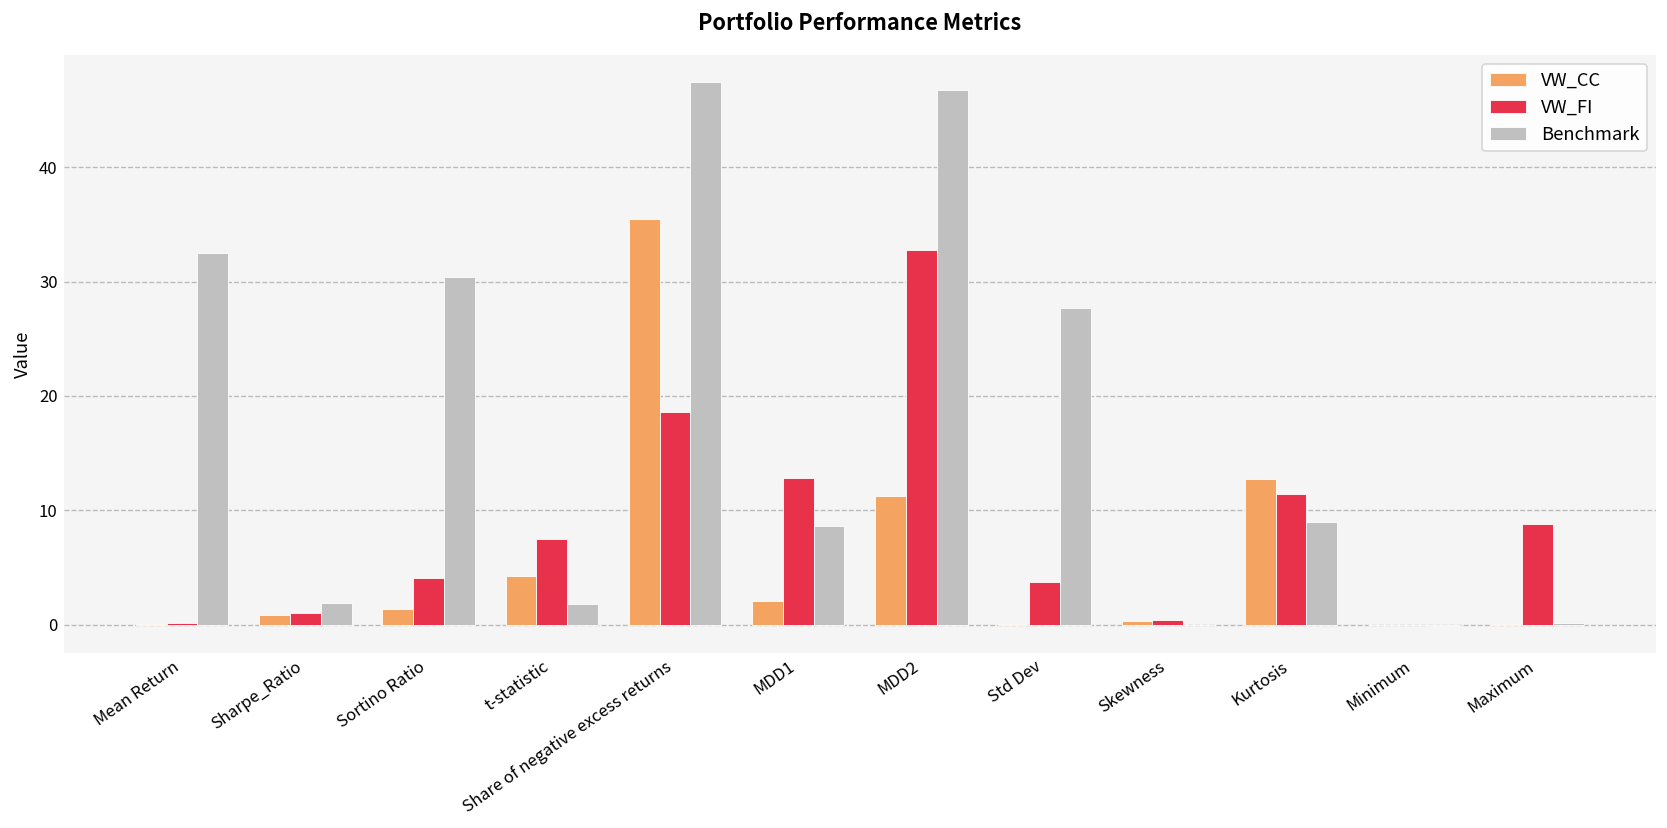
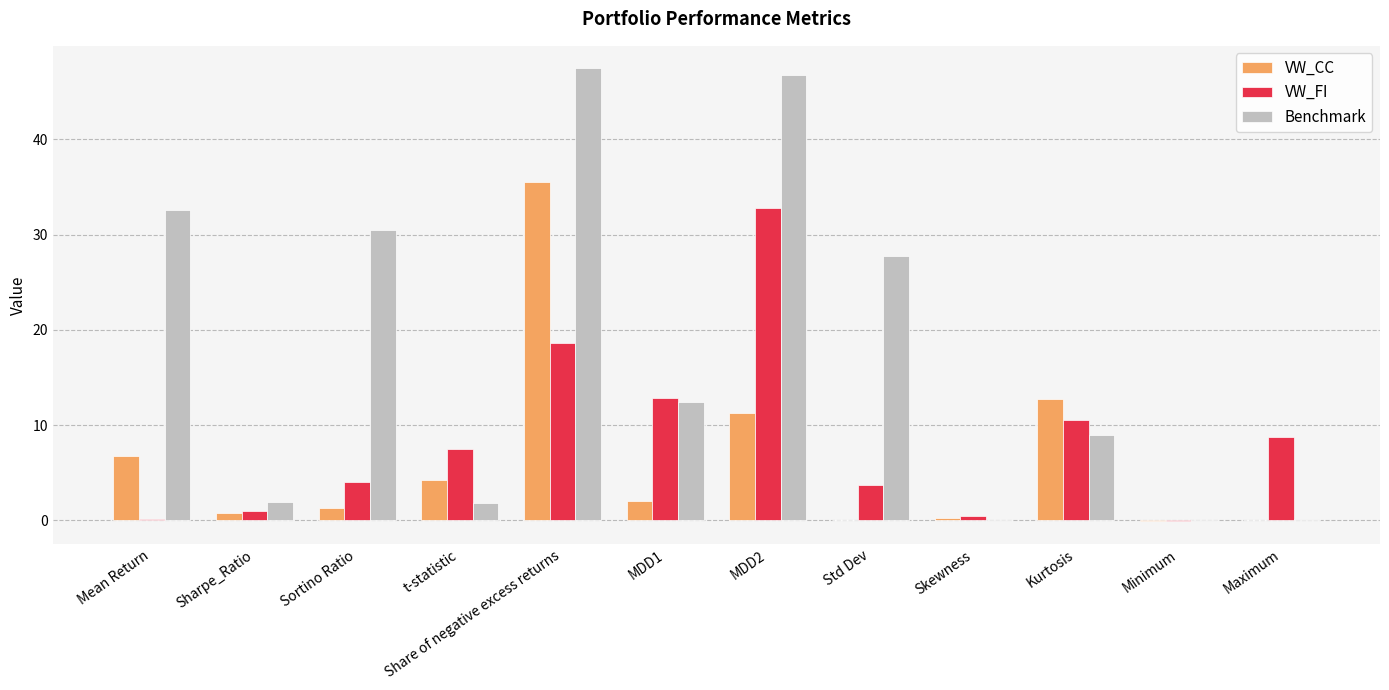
  {
    "VW_CC": {
-     "Mean Return": 0,
+     "Mean Return": 7,
      "Sharpe_Ratio": 1,
      "Sortino Ratio": 1,
      "t-statistic": 4,
      "Share of negative excess returns": 35,
      "MDD1": 2,
      "MDD2": 11,
      "Skewness": 0,
      "Kurtosis": 13
    },
    "VW_FI": {
      "Sharpe_Ratio": 1,
      "Sortino Ratio": 4,
      "t-statistic": 7,
      "Share of negative excess returns": 19,
      "MDD1": 13,
      "MDD2": 33,
      "Std Dev": 4,
      "Skewness": 0,
-     "Kurtosis": 11.4,
+     "Kurtosis": 10.5,
      "Maximum": 9
    },
    "Benchmark": {
      "Mean Return": 33,
      "Sharpe_Ratio": 2,
      "Sortino Ratio": 30,
      "t-statistic": 2,
      "Share of negative excess returns": 47,
-     "MDD1": 9,
+     "MDD1": 12,
      "MDD2": 47,
      "Std Dev": 28,
      "Kurtosis": 9
    }
  }
